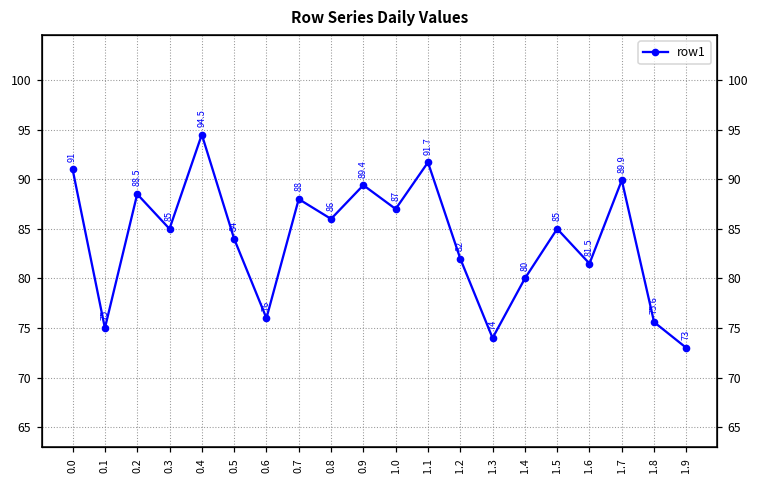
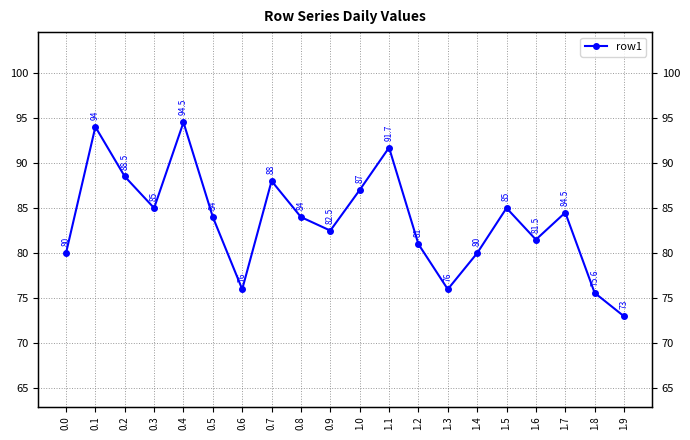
  {
-   "0.0": 91,
-   "0.1": 75,
+   "0.0": 80,
+   "0.1": 94,
    "0.2": 88.5,
    "0.3": 85,
    "0.4": 94.5,
    "0.5": 84,
    "0.6": 76,
    "0.7": 88,
-   "0.8": 86,
-   "0.9": 89.4,
+   "0.8": 84,
+   "0.9": 82.5,
    "1.0": 87,
    "1.1": 91.7,
-   "1.2": 82,
-   "1.3": 74,
+   "1.2": 81,
+   "1.3": 76,
    "1.4": 80,
    "1.5": 85,
    "1.6": 81.5,
-   "1.7": 89.9,
+   "1.7": 84.5,
    "1.8": 75.6,
    "1.9": 73
  }
